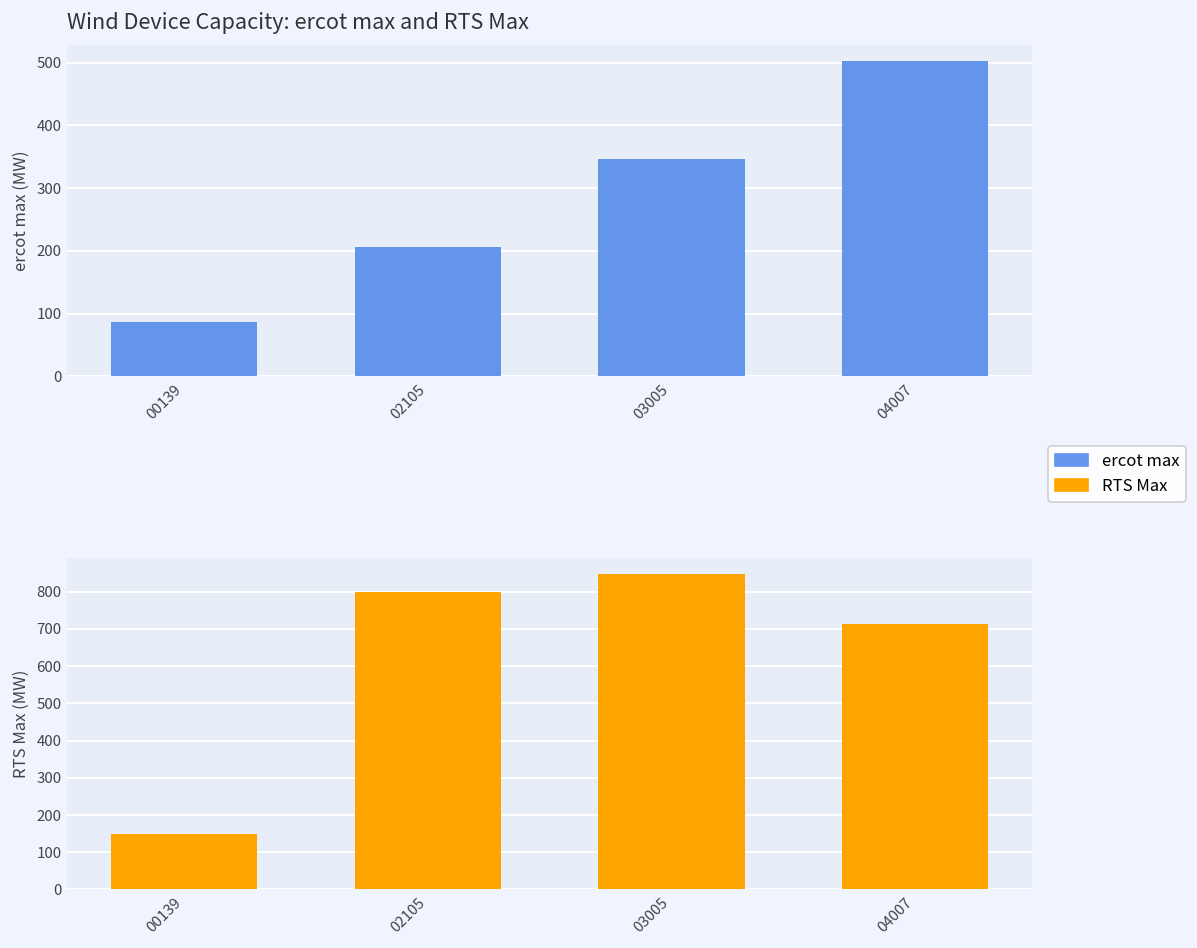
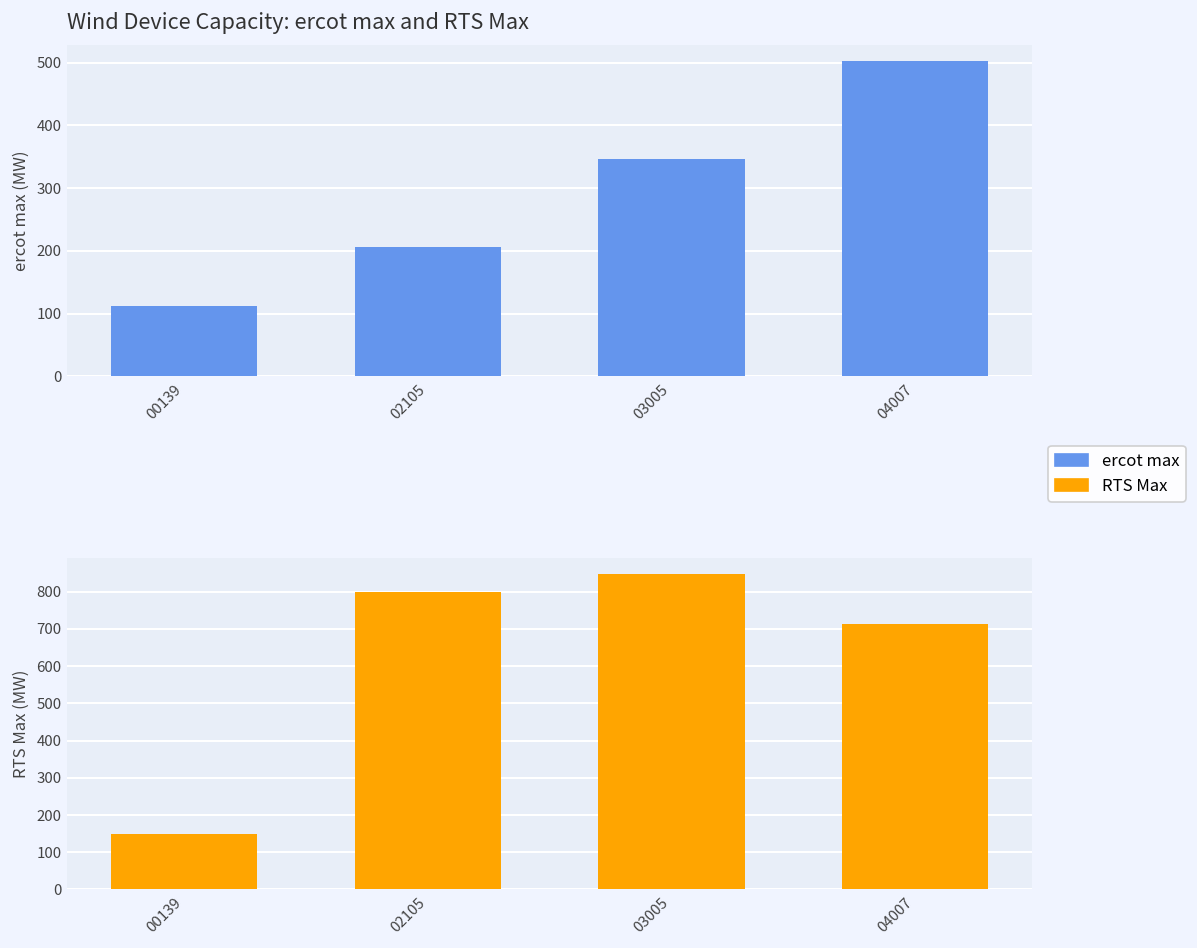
  {
    "Wind Device Capacity: ercot max and RTS Max": {
-     "00139": 90,
+     "00139": 110,
      "02105": 210,
      "03005": 350,
      "04007": 500
    }
  }
